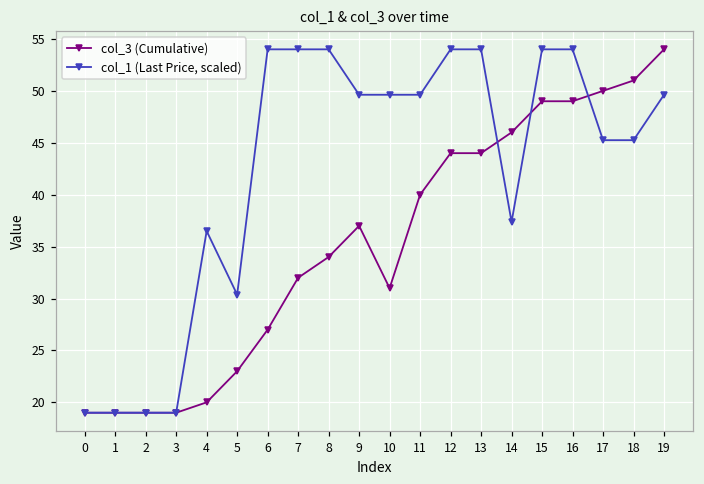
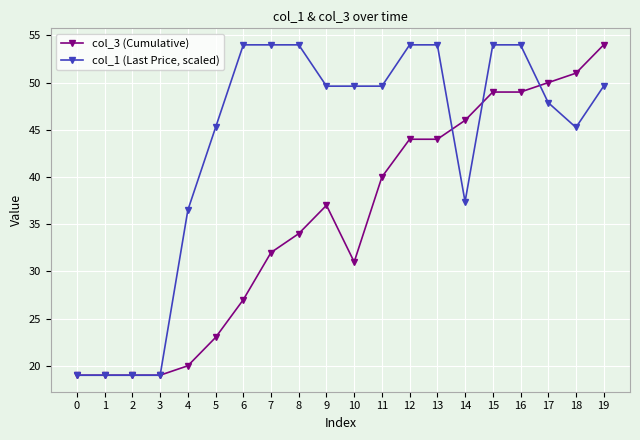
  {
    "col_3 (Cumulative)": {
      "4": 20,
      "5": 23,
      "6": 27,
      "7": 32,
      "8": 34,
      "9": 37,
      "10": 31,
      "11": 40,
      "12": 44,
      "13": 44,
      "14": 46,
      "15": 49,
      "16": 49,
      "17": 50,
      "18": 51,
      "19": 54
    },
    "col_1 (Last Price, scaled)": {
      "4": 37,
-     "5": 30,
+     "5": 45,
      "6": 54,
      "7": 54,
      "8": 54,
      "9": 50,
      "10": 50,
      "11": 50,
      "12": 54,
      "13": 54,
      "14": 37,
      "15": 54,
      "16": 54,
-     "17": 45,
+     "17": 48,
      "18": 45,
      "19": 50
    }
  }
